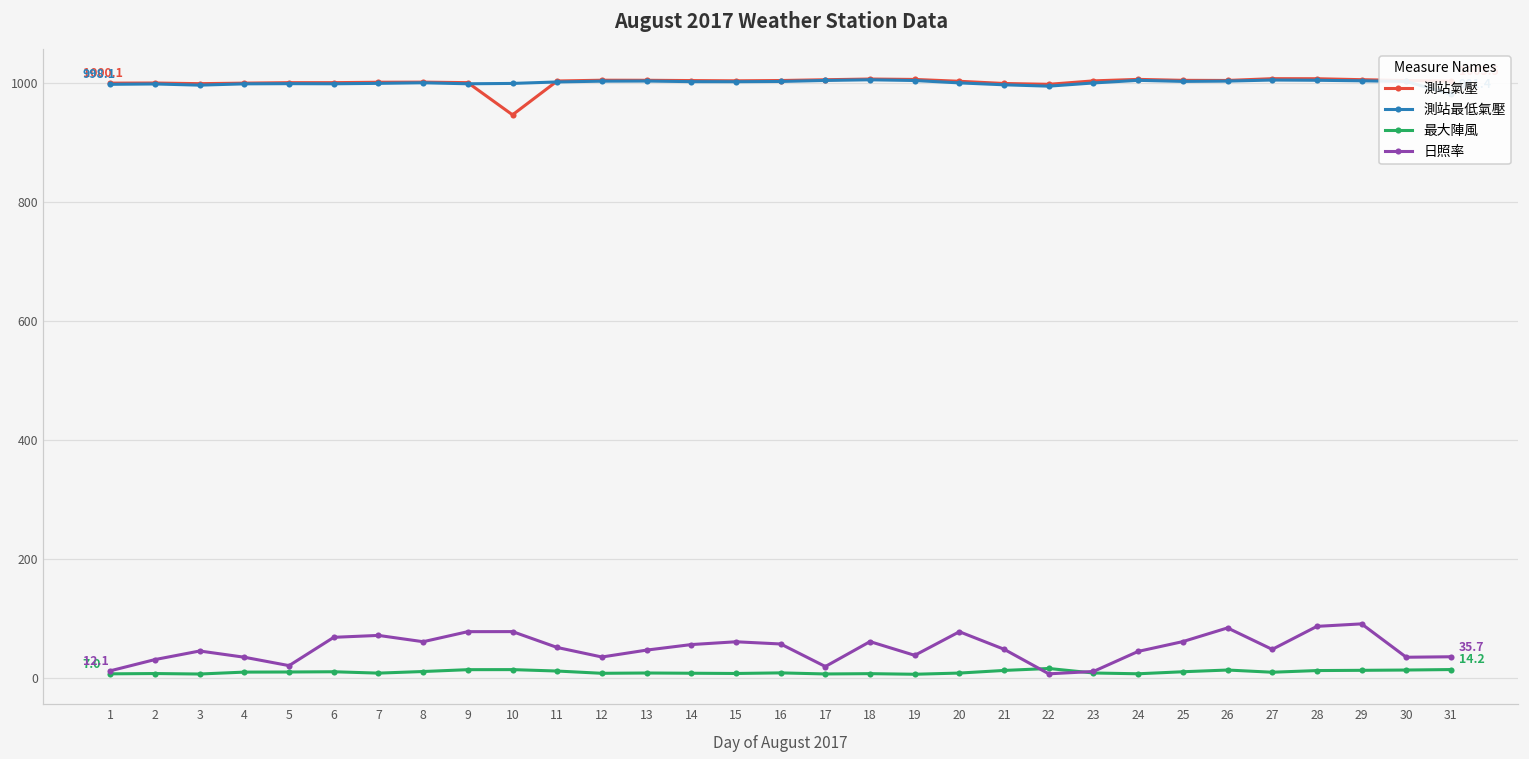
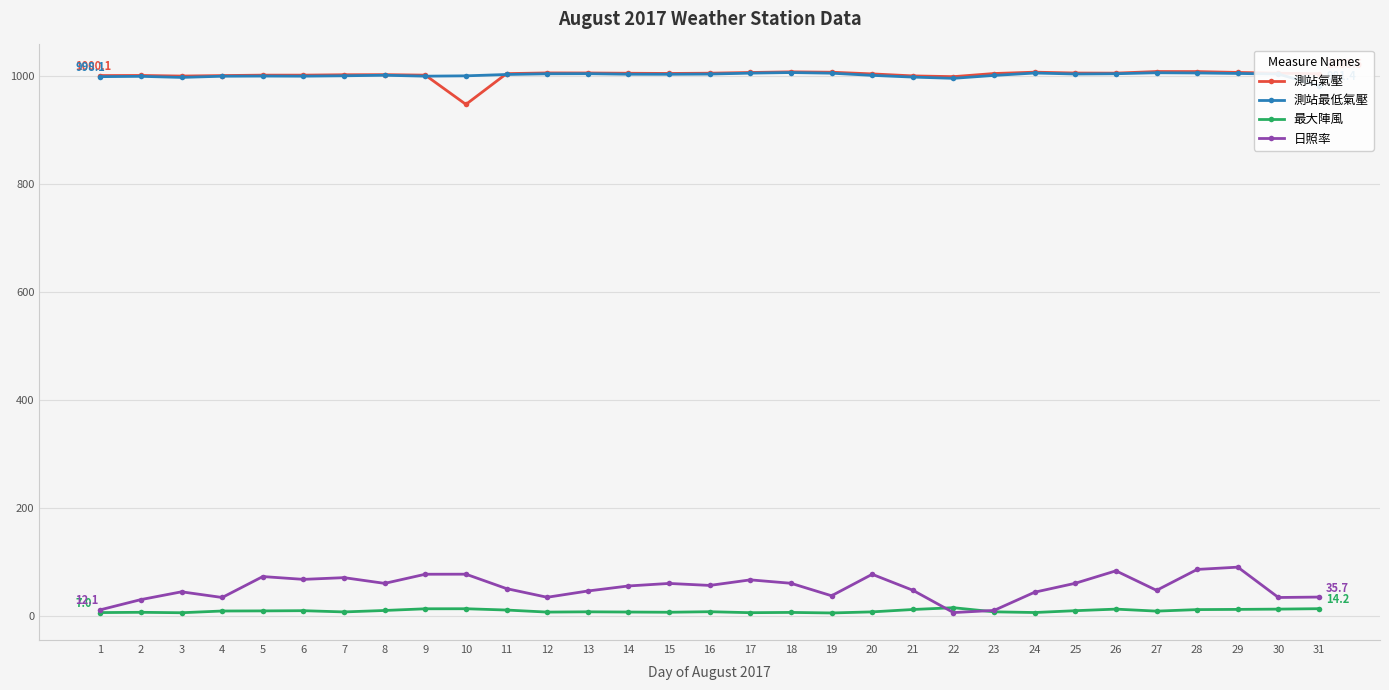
  {
    "測站氣壓": {
      "10": 950
    },
    "測站最低氣壓": {
      "10": 1000
    },
    "最大陣風": {
      "31": 14.2
    },
    "日照率": {
      "2": 30,
      "3": 50,
      "4": 30,
-     "5": 20,
+     "5": 70,
      "6": 70,
      "7": 70,
      "8": 60,
      "9": 80,
      "10": 80,
      "11": 50,
      "12": 40,
      "13": 50,
      "14": 60,
      "15": 60,
      "16": 60,
-     "17": 20,
+     "17": 70,
      "18": 60,
      "19": 40,
      "20": 80,
      "21": 50,
      "22": 10,
      "24": 40,
      "25": 60,
      "26": 80,
      "27": 50,
      "28": 90,
      "29": 90,
      "30": 30
    }
  }
